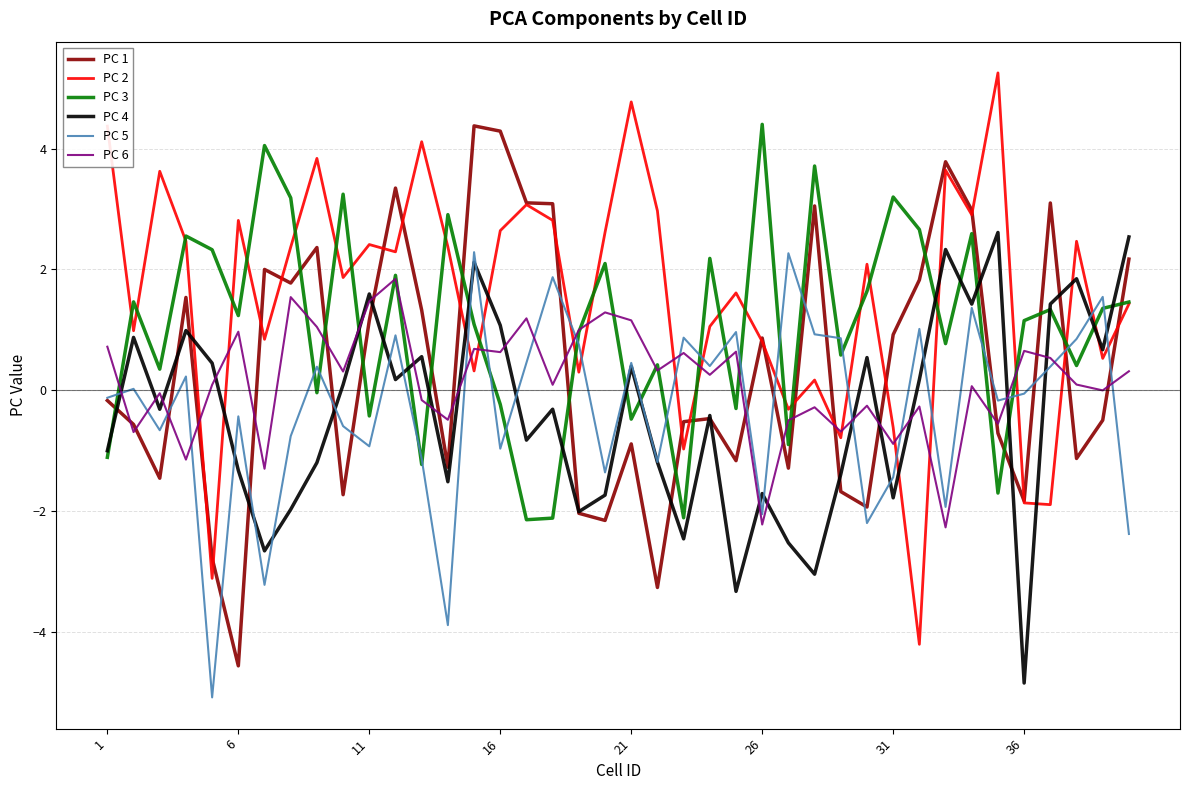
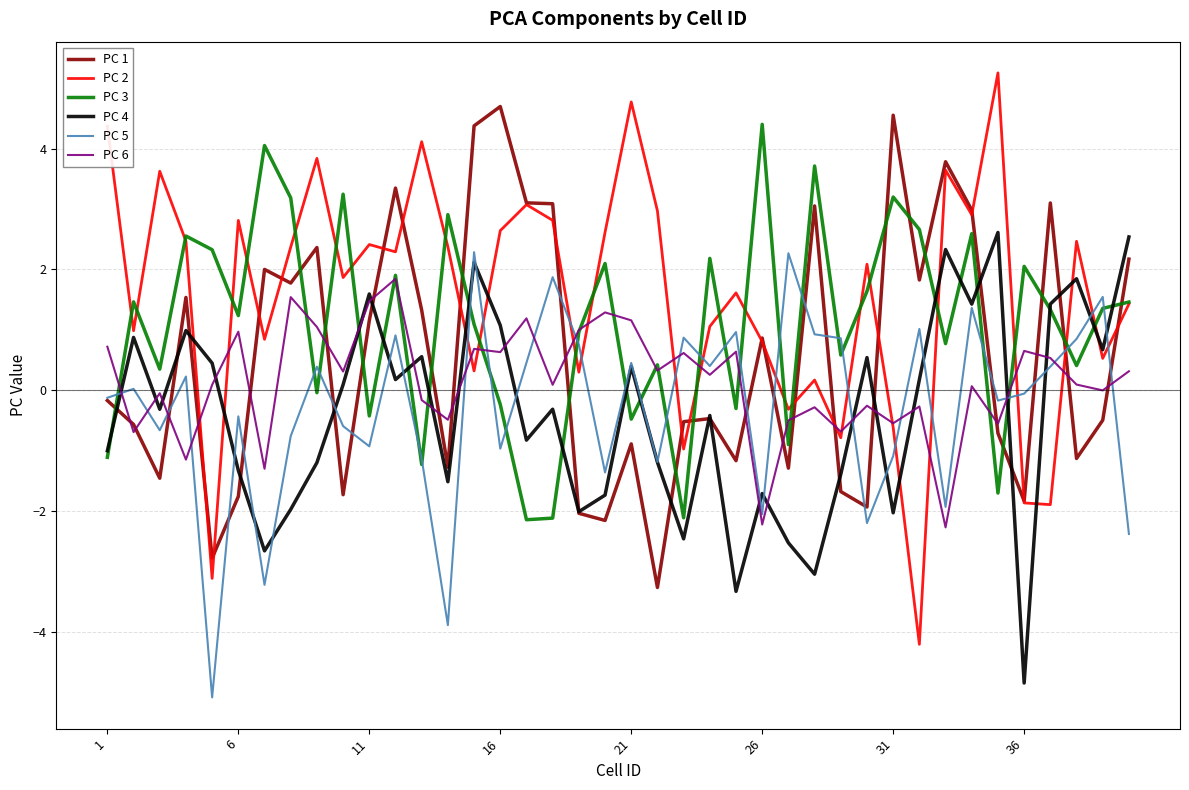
  {
    "PC 1": {
      "1": -0.2,
-     "6": -4.6,
+     "6": -1.8,
      "11": 1.2,
-     "16": 4.3,
+     "16": 4.7,
      "21": -0.9,
      "26": 0.9,
-     "31": 0.9
+     "31": 4.6
    },
    "PC 2": {
      "6": 2.8,
      "11": 2.4,
      "16": 2.6,
      "21": 4.8,
      "26": 0.8,
      "31": -0.6
    },
    "PC 3": {
      "1": -1.1,
      "6": 1.2,
      "11": -0.4,
      "16": -0.2,
      "21": -0.5,
      "26": 4.4,
      "31": 3.2,
-     "36": 1.2
+     "36": 2.1
    },
    "PC 4": {
      "1": -1.0,
      "6": -1.3,
      "11": 1.6,
      "16": 1.1,
      "21": 0.4,
      "26": -1.7,
-     "31": -1.8,
+     "31": -2.0,
      "36": -4.8
    },
    "PC 5": {
      "1": -0.1,
      "6": -0.4,
      "11": -0.9,
      "16": -1.0,
      "21": 0.5,
      "26": -2.0,
-     "31": -1.4,
+     "31": -1.1,
      "36": -0.1
    },
    "PC 6": {
      "1": 0.7,
      "6": 1.0,
      "11": 1.5,
      "16": 0.6,
      "21": 1.2,
      "26": -2.2,
-     "31": -0.9,
+     "31": -0.5,
      "36": 0.7
    }
  }
